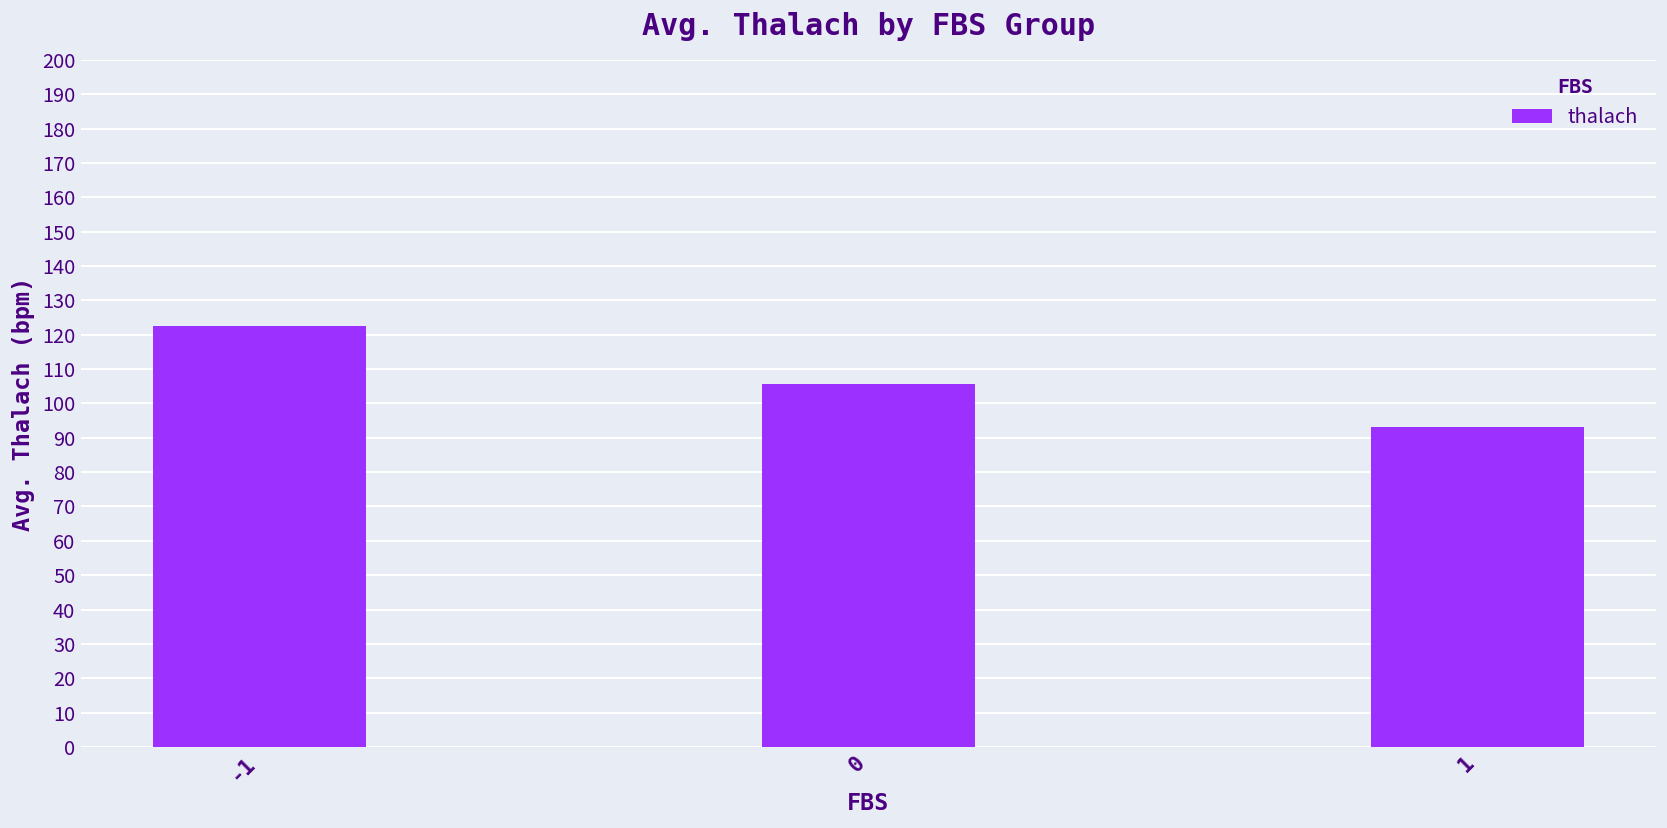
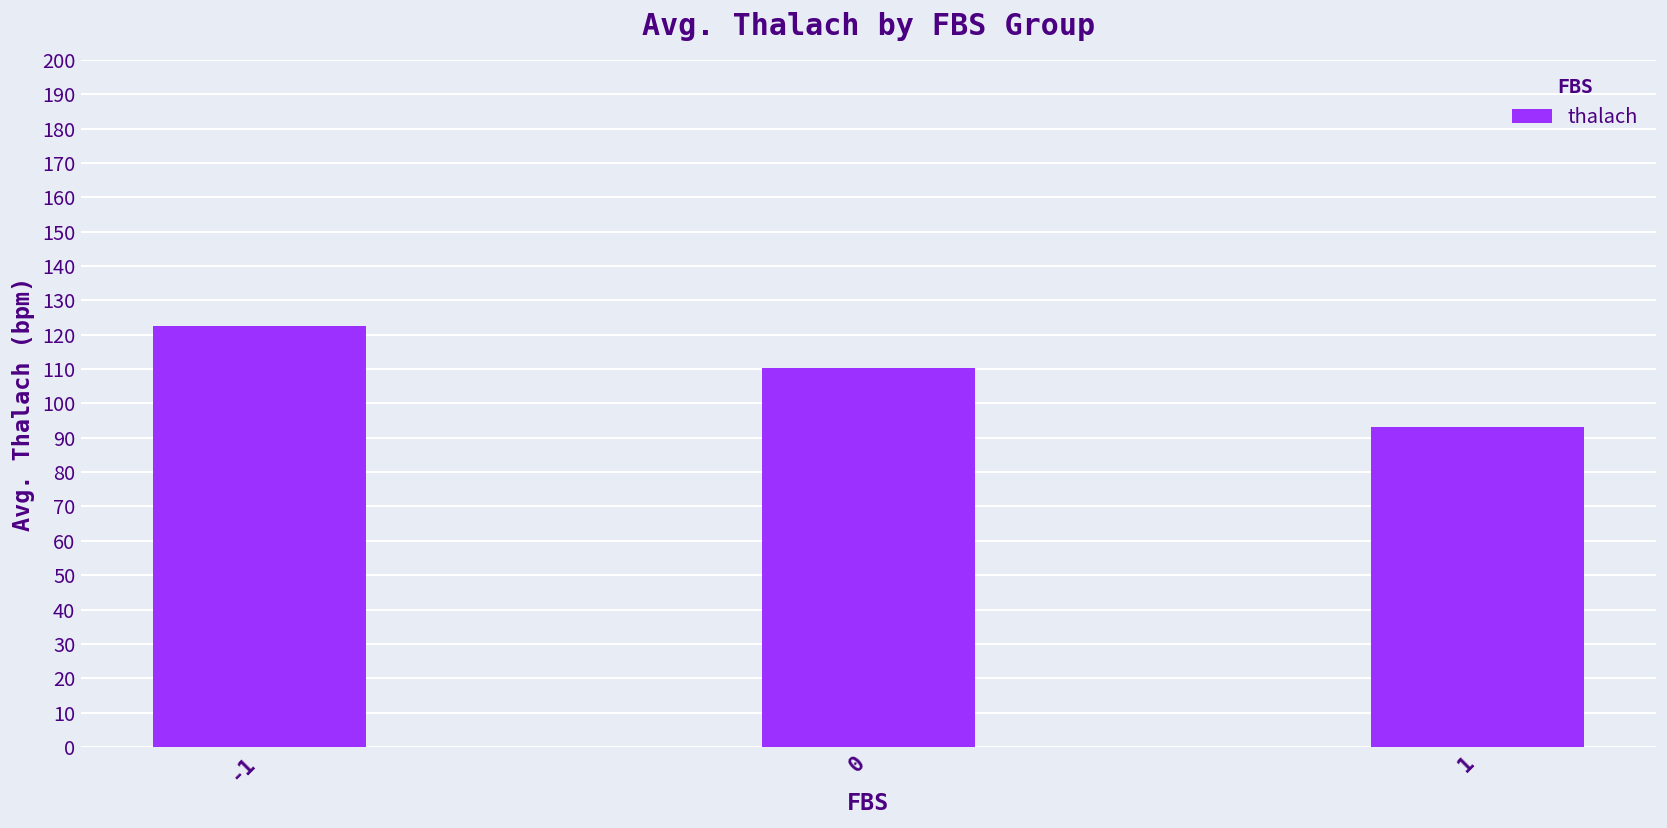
  {
    "-1": 123,
-   "0": 106,
+   "0": 110,
    "1": 93
  }
